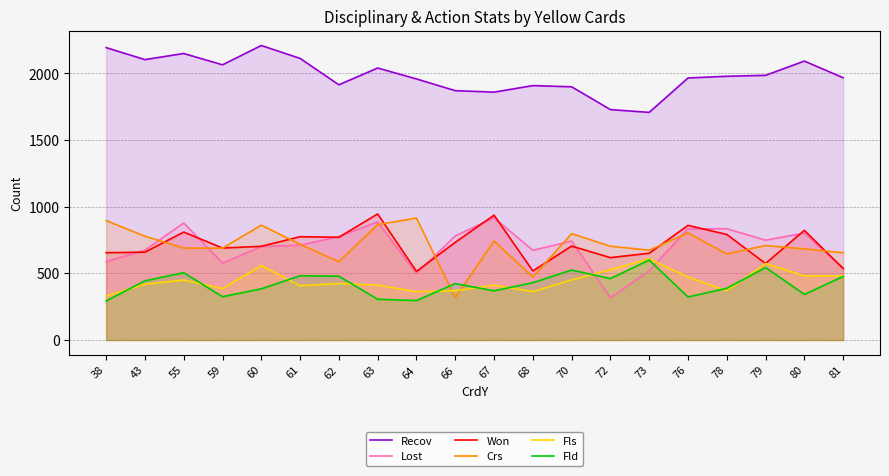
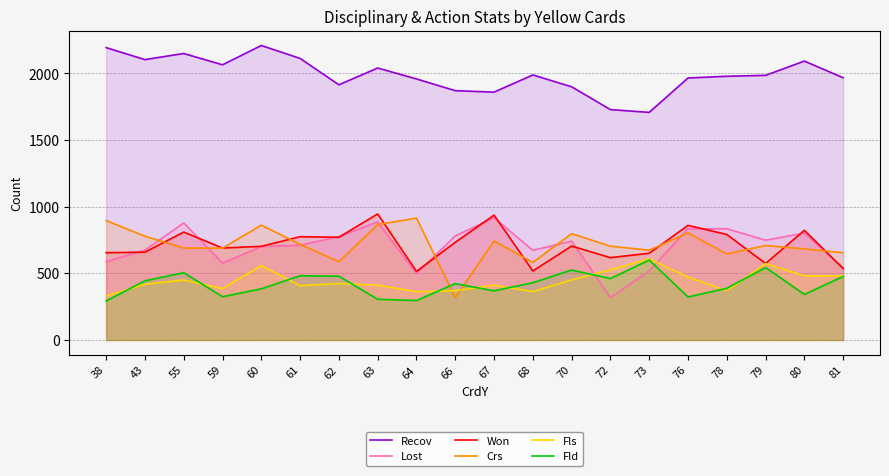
  {
    "Recov": {
      "38": 2190,
      "43": 2100,
      "55": 2150,
      "59": 2070,
      "60": 2210,
      "61": 2110,
      "62": 1920,
      "63": 2040,
      "64": 1960,
      "66": 1870,
      "67": 1860,
-     "68": 1910,
+     "68": 1990,
      "70": 1900,
      "72": 1730,
      "73": 1710,
      "76": 1970,
      "78": 1980,
      "79": 1990,
      "80": 2090,
      "81": 1970
    },
    "Lost": {
      "38": 590,
      "55": 880,
      "59": 580,
      "63": 890,
      "66": 780,
      "67": 920,
      "68": 670,
      "70": 740,
      "72": 320,
      "73": 520,
      "76": 840,
      "78": 840,
      "79": 750,
      "80": 800
    },
    "Won": {
      "38": 660,
      "55": 810,
      "61": 780,
      "63": 950,
      "66": 730,
      "67": 940,
      "68": 520,
      "70": 710,
      "72": 620,
      "73": 650,
      "76": 860,
      "78": 790,
      "80": 820
    },
    "Crs": {
      "38": 900,
      "43": 780,
      "55": 690,
      "60": 860,
      "62": 590,
      "63": 870,
      "64": 920,
      "66": 320,
      "67": 740,
-     "68": 470,
+     "68": 580,
      "70": 800,
      "72": 700,
      "73": 670,
      "76": 800,
      "78": 650,
      "79": 710,
      "80": 680,
      "81": 660
    },
    "Fls": {
      "38": 330,
      "43": 420,
      "55": 450,
      "59": 390,
      "60": 560,
      "61": 410,
      "62": 420,
      "63": 410,
      "64": 360,
      "66": 370,
      "67": 410,
      "68": 360,
      "70": 450,
      "72": 530,
      "76": 470,
      "80": 480
    },
    "Fld": {
      "38": 290,
      "43": 440,
      "55": 510,
      "59": 330,
      "60": 380,
      "61": 480,
      "62": 480,
      "63": 310,
      "64": 300,
      "66": 420,
      "67": 370,
      "68": 430,
      "70": 530,
      "72": 460,
      "76": 320,
      "79": 540,
      "80": 340
    }
  }
